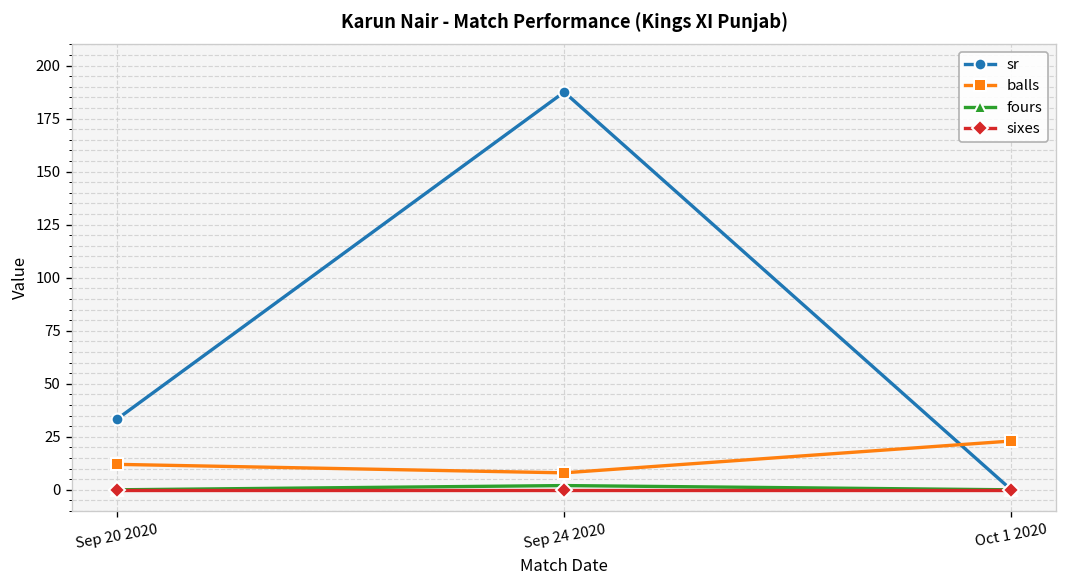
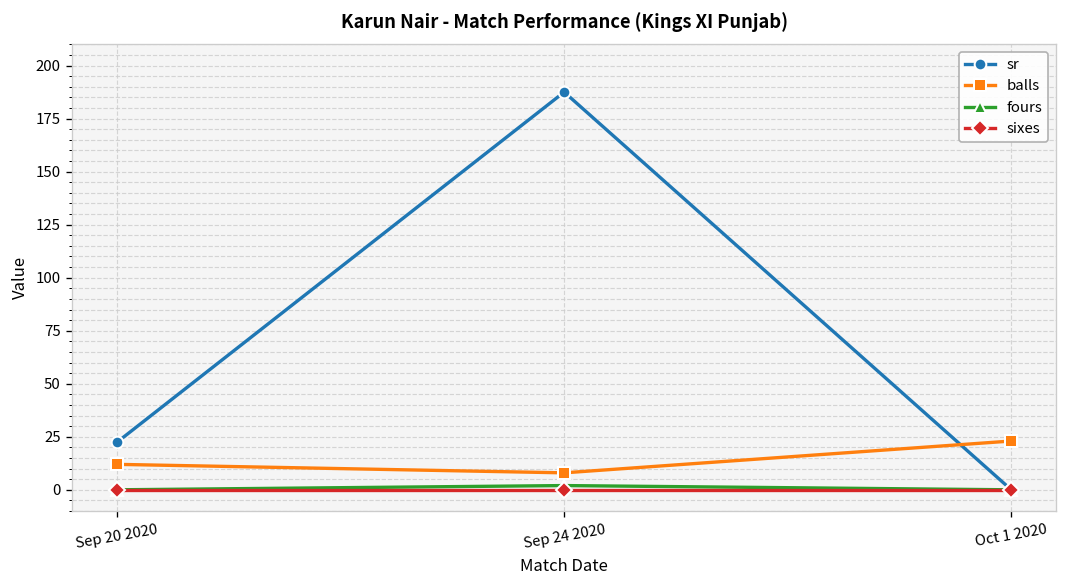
  {
    "sr": {
-     "Sep 20 2020": 33,
+     "Sep 20 2020": 22,
      "Sep 24 2020": 188
    },
    "balls": {
      "Sep 20 2020": 12,
      "Sep 24 2020": 8,
      "Oct 1 2020": 23
    },
    "fours": {
      "Sep 24 2020": 2
    },
    "sixes": {
      "Sep 24 2020": 0
    }
  }
